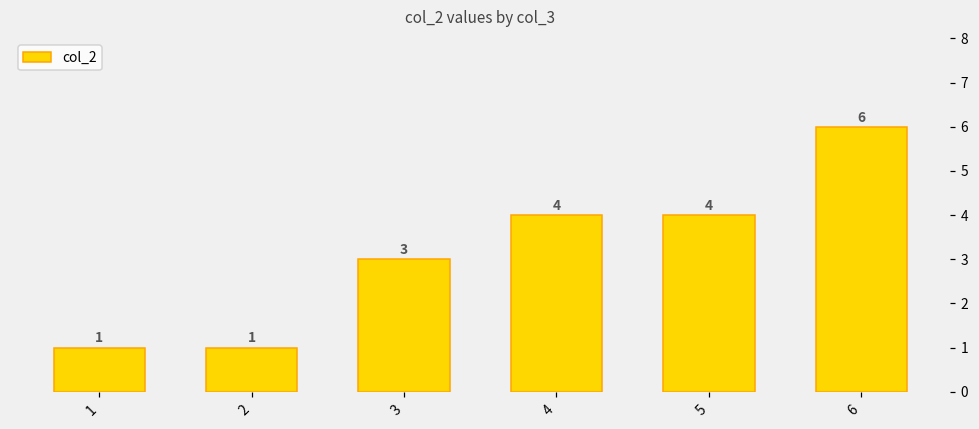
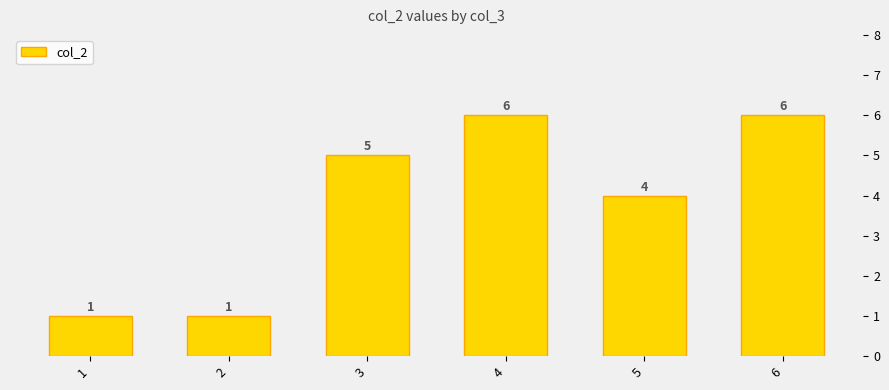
  {
    "1": 1,
    "2": 1,
-   "3": 3,
-   "4": 4,
+   "3": 5,
+   "4": 6,
    "5": 4,
    "6": 6
  }
